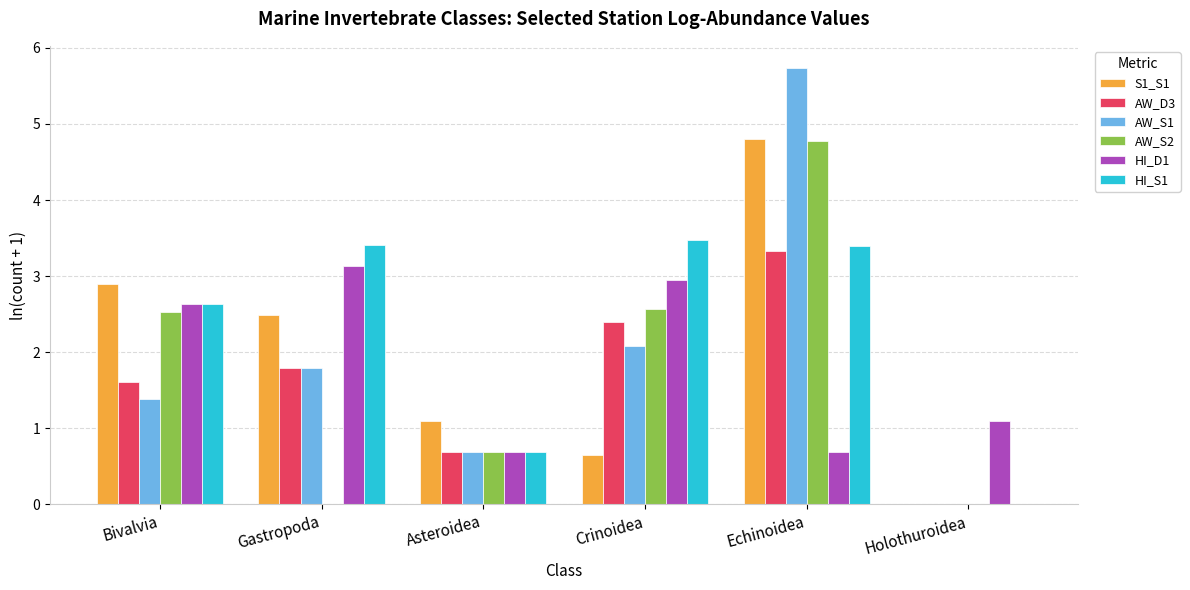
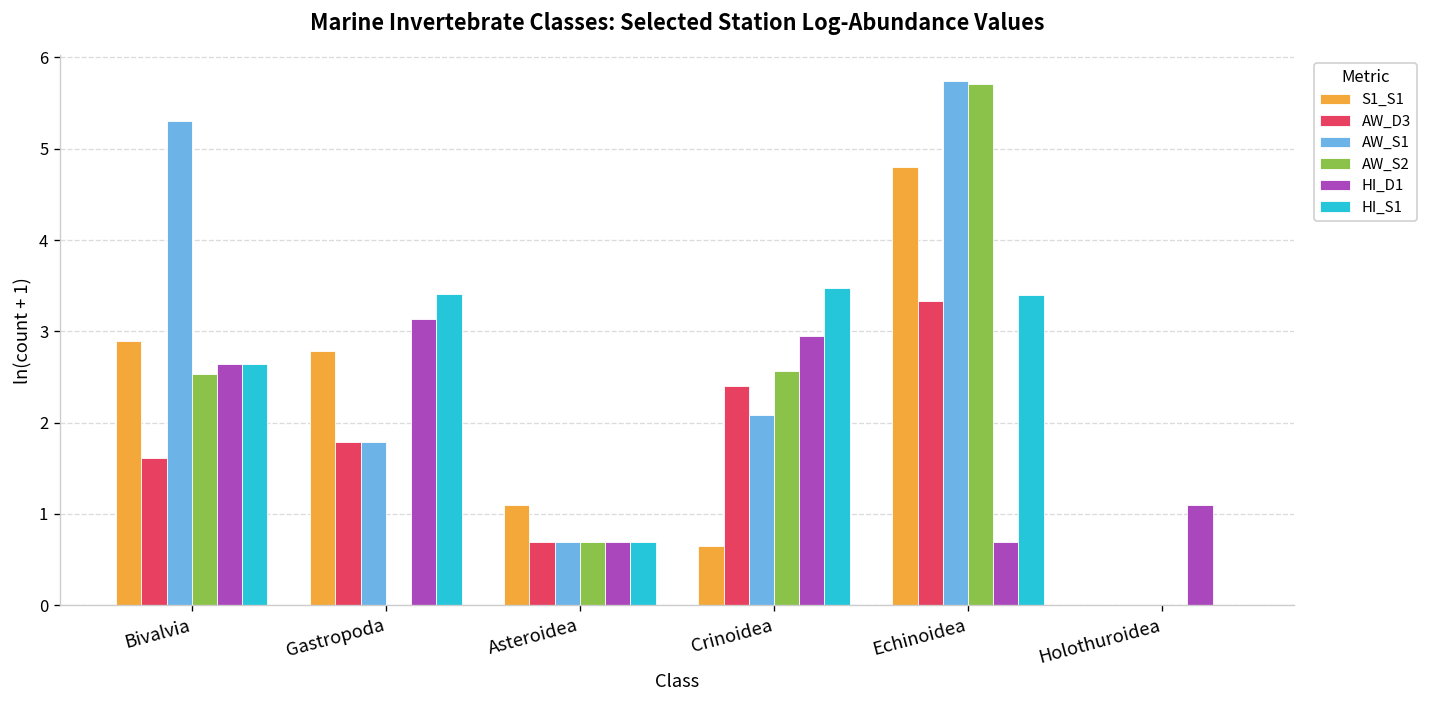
  {
    "S1_S1": {
      "Bivalvia": 2.9,
-     "Gastropoda": 2.5,
+     "Gastropoda": 2.8,
      "Asteroidea": 1.1,
      "Crinoidea": 0.6,
      "Echinoidea": 4.8,
      "Holothuroidea": 0.0
    },
    "AW_D3": {
      "Bivalvia": 1.6,
      "Gastropoda": 1.8,
      "Asteroidea": 0.7,
      "Crinoidea": 2.4,
      "Echinoidea": 3.3,
      "Holothuroidea": 0.0
    },
    "AW_S1": {
-     "Bivalvia": 1.4,
+     "Bivalvia": 5.3,
      "Gastropoda": 1.8,
      "Asteroidea": 0.7,
      "Crinoidea": 2.1,
      "Echinoidea": 5.7,
      "Holothuroidea": 0.0
    },
    "AW_S2": {
      "Bivalvia": 2.5,
      "Gastropoda": 0.0,
      "Asteroidea": 0.7,
      "Crinoidea": 2.6,
-     "Echinoidea": 4.8,
+     "Echinoidea": 5.7,
      "Holothuroidea": 0.0
    },
    "HI_D1": {
      "Bivalvia": 2.6,
      "Gastropoda": 3.1,
      "Asteroidea": 0.7,
      "Crinoidea": 2.9,
      "Echinoidea": 0.7,
      "Holothuroidea": 1.1
    },
    "HI_S1": {
      "Bivalvia": 2.6,
      "Gastropoda": 3.4,
      "Asteroidea": 0.7,
      "Crinoidea": 3.5,
      "Echinoidea": 3.4,
      "Holothuroidea": 0.0
    }
  }
